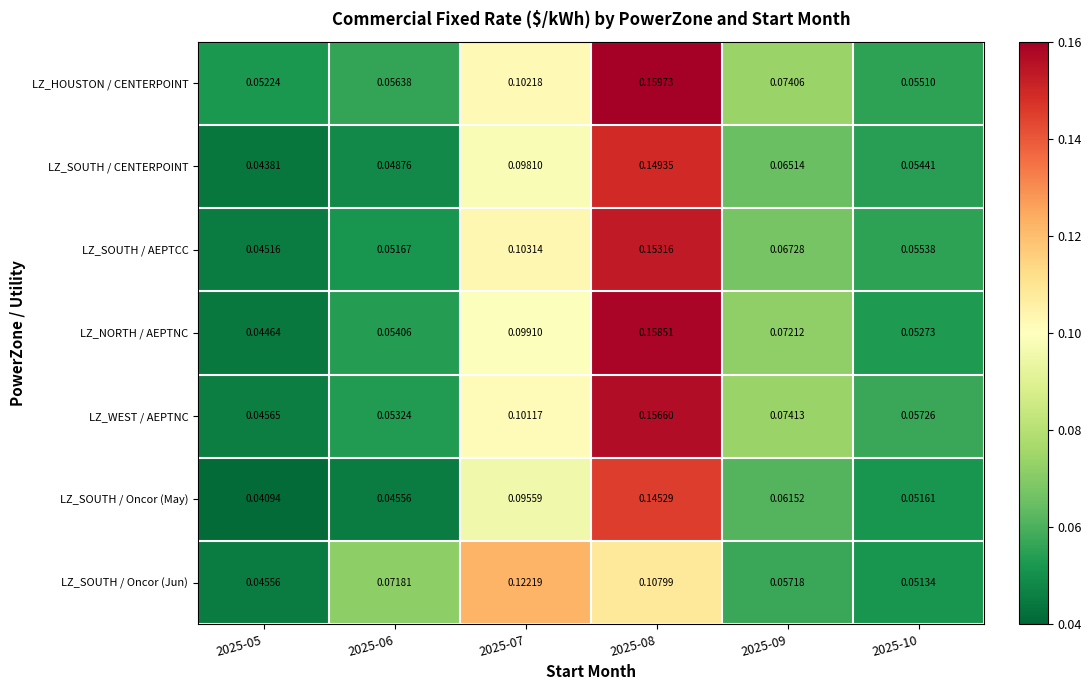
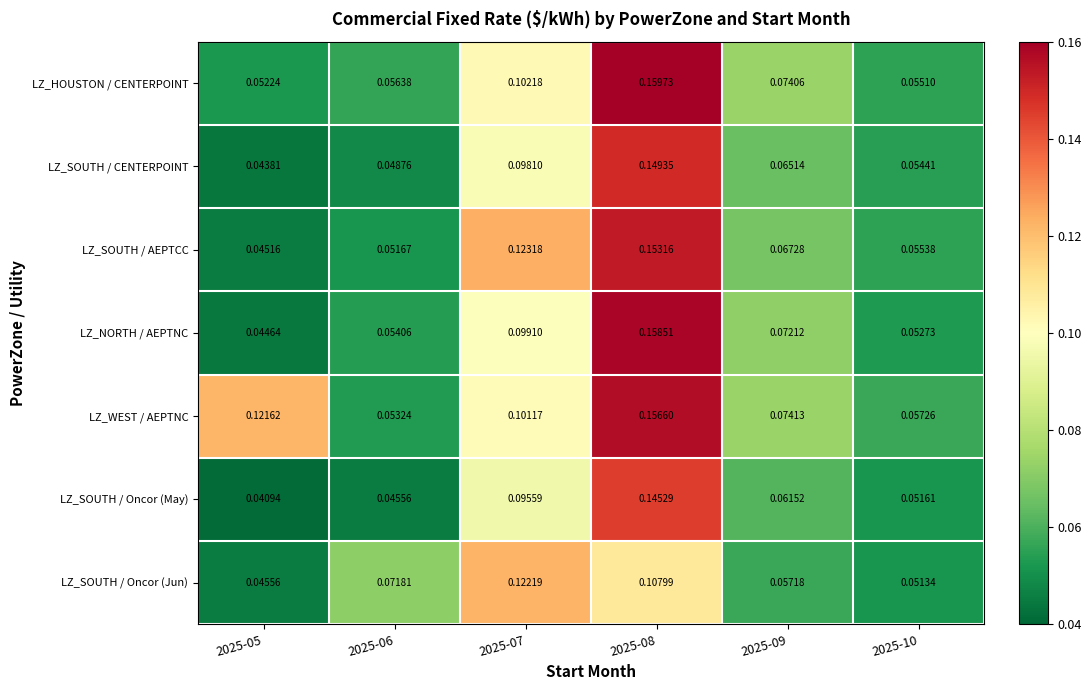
  {
    "LZ_HOUSTON / CENTERPOINT": {
      "2025-05": 0.05224,
      "2025-06": 0.05638,
      "2025-07": 0.10218,
      "2025-08": 0.15973,
      "2025-09": 0.07406,
      "2025-10": 0.05510
    },
    "LZ_SOUTH / CENTERPOINT": {
      "2025-05": 0.04381,
      "2025-06": 0.04876,
      "2025-07": 0.09810,
      "2025-08": 0.14935,
      "2025-09": 0.06514,
      "2025-10": 0.05441
    },
    "LZ_SOUTH / AEPTCC": {
      "2025-05": 0.04516,
      "2025-06": 0.05167,
-     "2025-07": 0.10314,
+     "2025-07": 0.12318,
      "2025-08": 0.15316,
      "2025-09": 0.06728,
      "2025-10": 0.05538
    },
    "LZ_NORTH / AEPTNC": {
      "2025-05": 0.04464,
      "2025-06": 0.05406,
      "2025-07": 0.09910,
      "2025-08": 0.15851,
      "2025-09": 0.07212,
      "2025-10": 0.05273
    },
    "LZ_WEST / AEPTNC": {
-     "2025-05": 0.04565,
+     "2025-05": 0.12162,
      "2025-06": 0.05324,
      "2025-07": 0.10117,
      "2025-08": 0.15660,
      "2025-09": 0.07413,
      "2025-10": 0.05726
    },
    "LZ_SOUTH / Oncor (May)": {
      "2025-05": 0.04094,
      "2025-06": 0.04556,
      "2025-07": 0.09559,
      "2025-08": 0.14529,
      "2025-09": 0.06152,
      "2025-10": 0.05161
    },
    "LZ_SOUTH / Oncor (Jun)": {
      "2025-05": 0.04556,
      "2025-06": 0.07181,
      "2025-07": 0.12219,
      "2025-08": 0.10799,
      "2025-09": 0.05718,
      "2025-10": 0.05134
    }
  }
